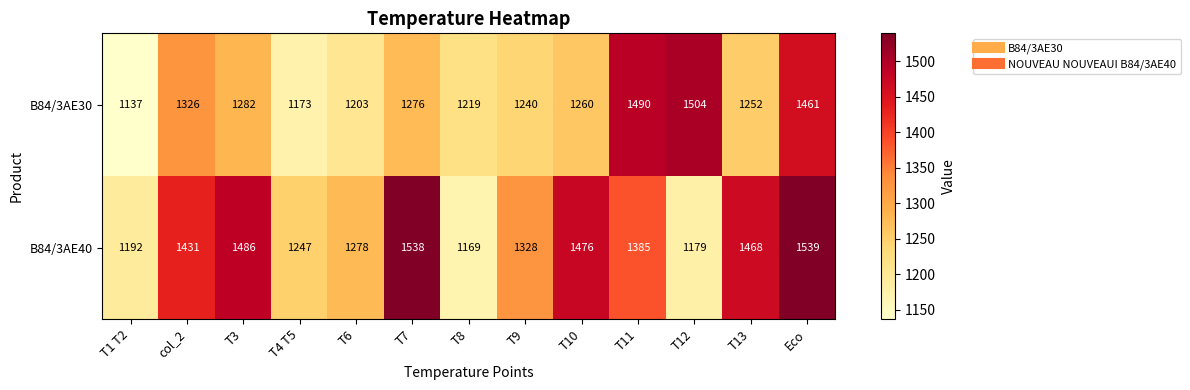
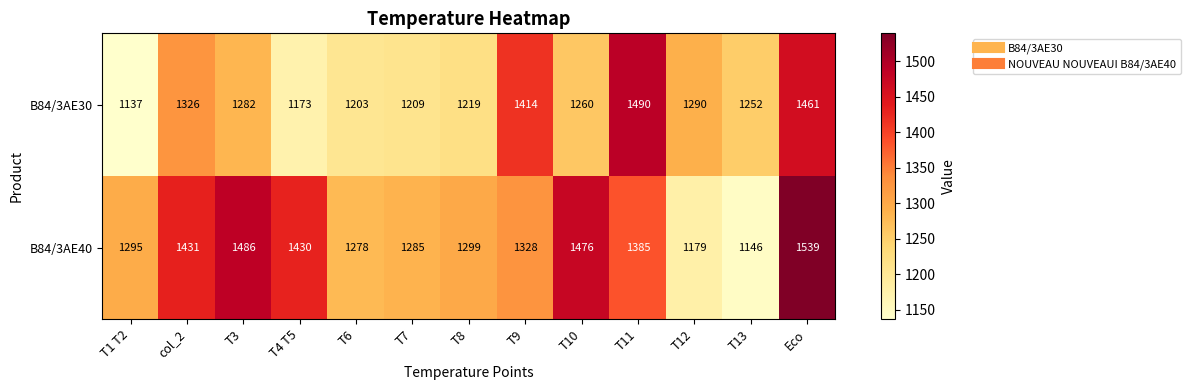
  {
    "B84/3AE30": {
      "T1 T2": 1137,
      "col_2": 1326,
      "T3": 1282,
      "T4 T5": 1173,
      "T6": 1203,
-     "T7": 1276,
+     "T7": 1209,
      "T8": 1219,
-     "T9": 1240,
+     "T9": 1414,
      "T10": 1260,
      "T11": 1490,
-     "T12": 1504,
+     "T12": 1290,
      "T13": 1252,
      "Eco": 1461
    },
    "B84/3AE40": {
-     "T1 T2": 1192,
+     "T1 T2": 1295,
      "col_2": 1431,
      "T3": 1486,
-     "T4 T5": 1247,
+     "T4 T5": 1430,
      "T6": 1278,
-     "T7": 1538,
-     "T8": 1169,
+     "T7": 1285,
+     "T8": 1299,
      "T9": 1328,
      "T10": 1476,
      "T11": 1385,
      "T12": 1179,
-     "T13": 1468,
+     "T13": 1146,
      "Eco": 1539
    }
  }
